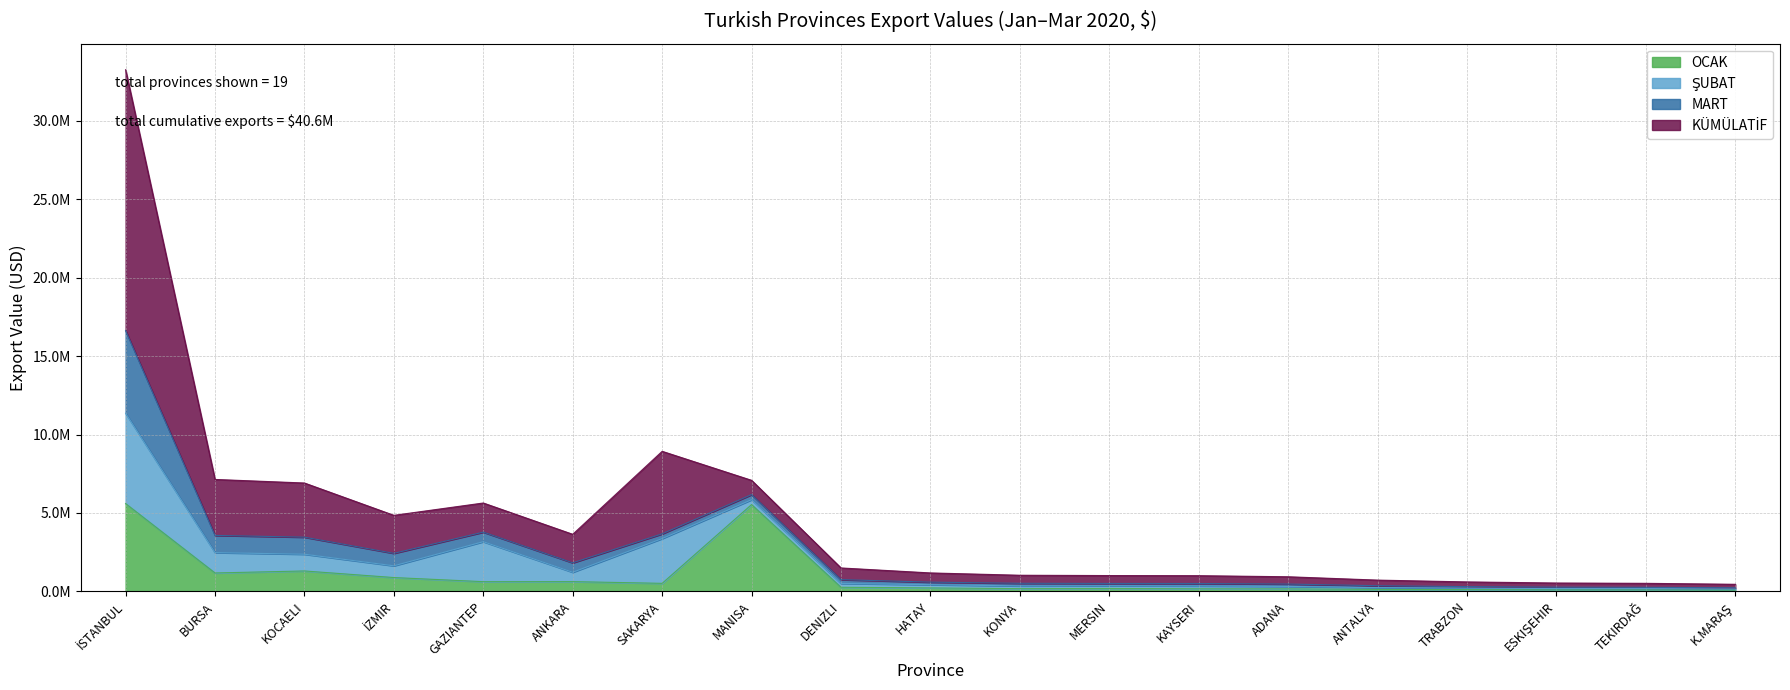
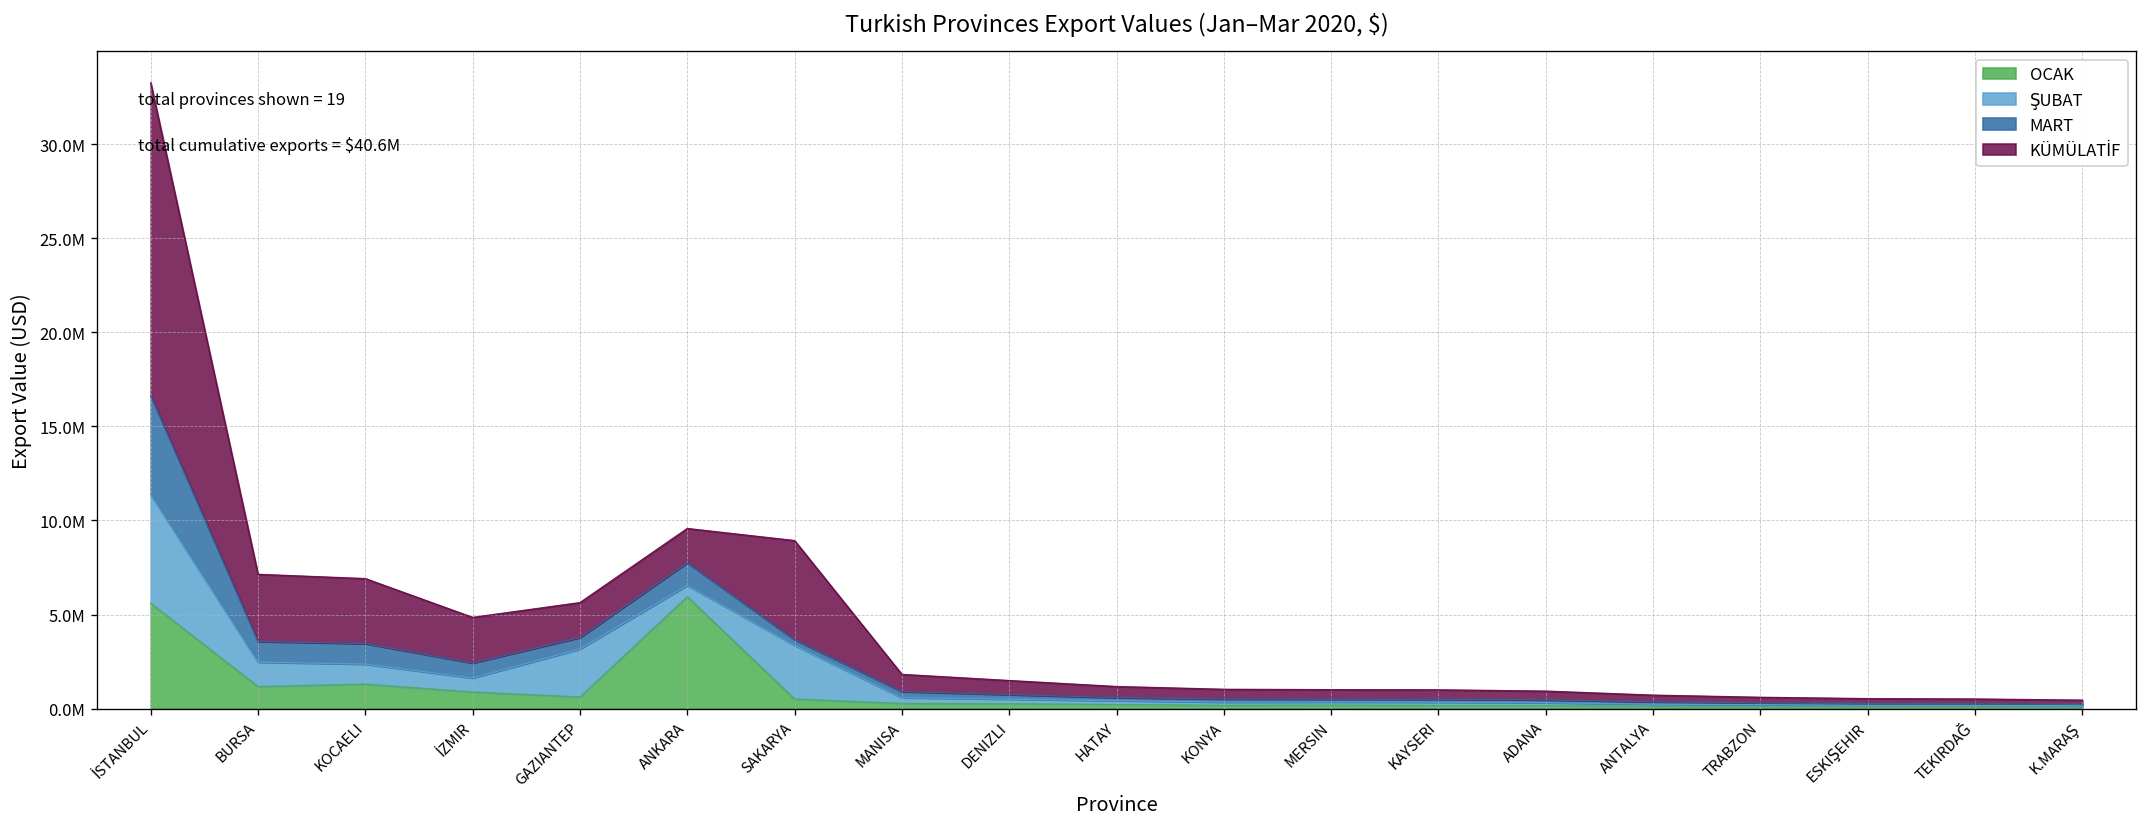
  {
    "OCAK": {
      "İSTANBUL": 5600000,
      "BURSA": 1200000,
      "KOCAELI": 1300000,
      "İZMIR": 900000,
      "GAZIANTEP": 600000,
-     "ANKARA": 600000,
+     "ANKARA": 5900000,
      "SAKARYA": 500000,
-     "MANISA": 5500000,
+     "MANISA": 300000,
      "DENIZLI": 300000,
      "HATAY": 200000,
      "KONYA": 200000,
      "MERSIN": 200000,
      "KAYSERI": 200000
    },
    "ŞUBAT": {
      "İSTANBUL": 5800000,
      "BURSA": 1300000,
      "KOCAELI": 1100000,
      "İZMIR": 700000,
      "GAZIANTEP": 2600000,
      "ANKARA": 600000,
      "SAKARYA": 2900000,
      "MANISA": 300000,
      "DENIZLI": 200000,
      "HATAY": 200000,
      "KONYA": 200000
    },
    "MART": {
      "İSTANBUL": 5300000,
      "BURSA": 1100000,
      "KOCAELI": 1100000,
      "İZMIR": 800000,
      "GAZIANTEP": 600000,
-     "ANKARA": 600000,
+     "ANKARA": 1200000,
      "SAKARYA": 300000,
      "MANISA": 300000,
      "DENIZLI": 200000,
      "HATAY": 200000,
      "KONYA": 200000
    },
    "KÜMÜLATİF": {
      "BURSA": 3600000,
      "KOCAELI": 3500000,
      "İZMIR": 2400000,
      "GAZIANTEP": 1900000,
      "ANKARA": 1800000,
      "SAKARYA": 5300000,
      "MANISA": 900000,
      "DENIZLI": 700000,
      "HATAY": 600000,
      "KONYA": 500000,
      "MERSIN": 500000,
      "KAYSERI": 500000,
      "ADANA": 500000,
      "ANTALYA": 400000,
      "TRABZON": 300000,
      "ESKIŞEHIR": 300000,
      "TEKIRDAĞ": 300000,
      "K.MARAŞ": 200000
    }
  }
